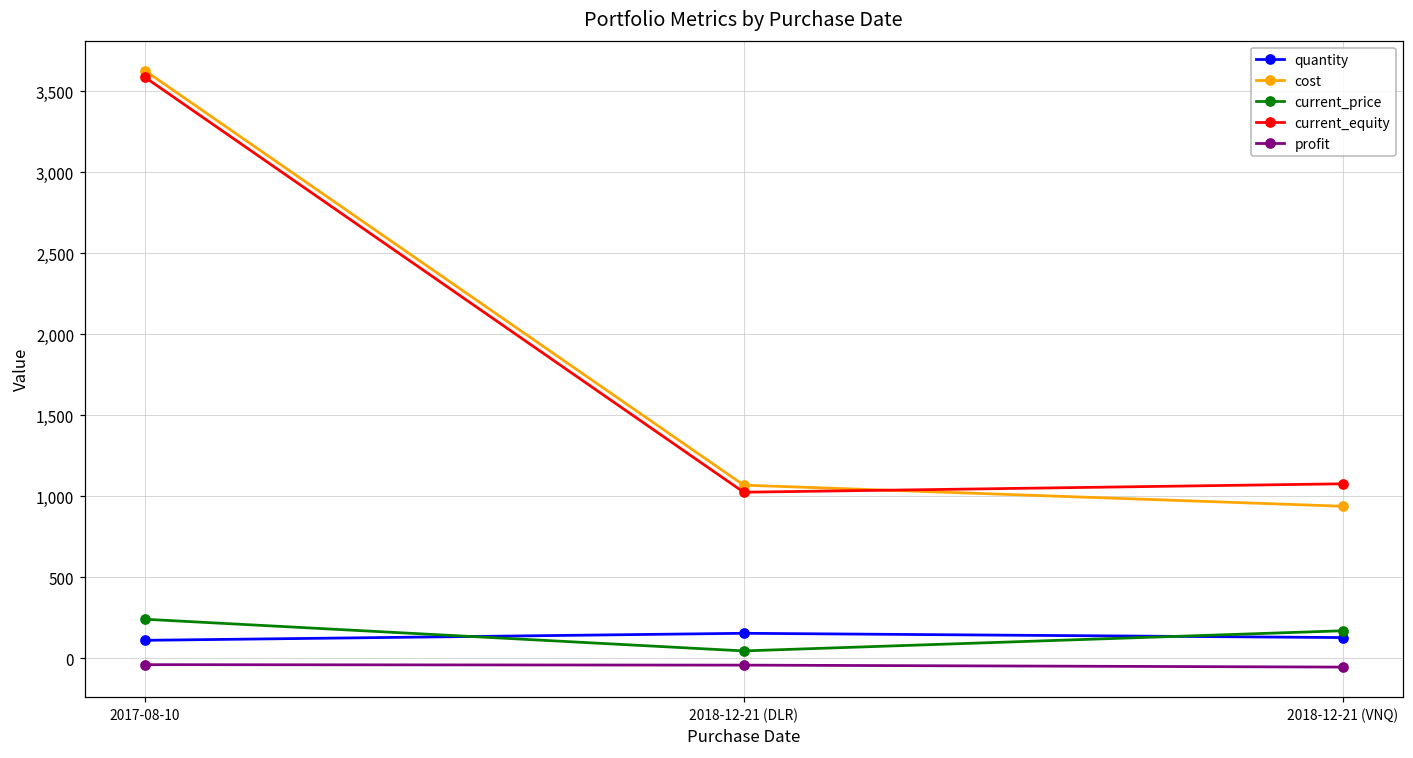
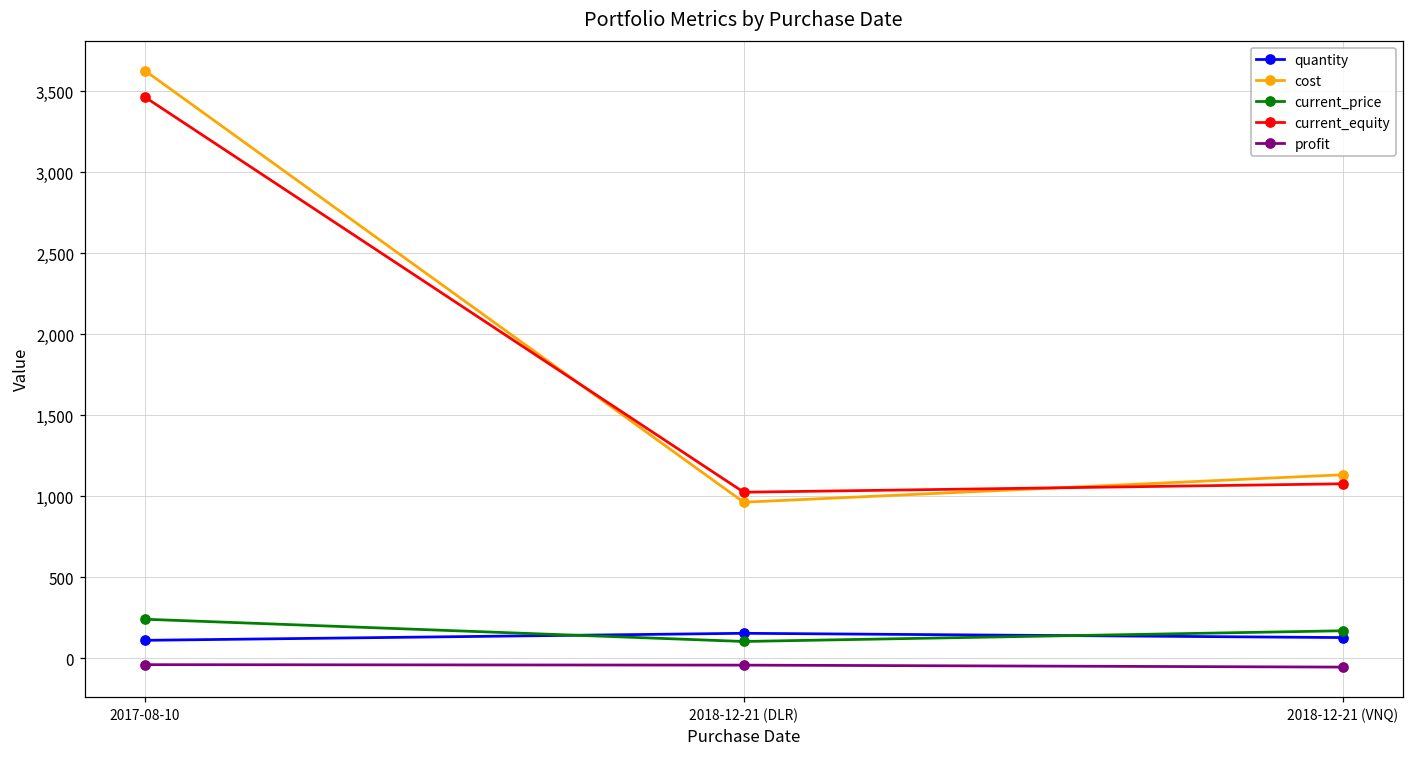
  {
    "quantity": {
      "2017-08-10": "110",
      "2018-12-21 (DLR)": "150",
      "2018-12-21 (VNQ)": "130"
    },
    "cost": {
      "2017-08-10": "3,630",
-     "2018-12-21 (DLR)": "1,070",
-     "2018-12-21 (VNQ)": "940"
+     "2018-12-21 (DLR)": "960",
+     "2018-12-21 (VNQ)": "1,130"
    },
    "current_price": {
      "2017-08-10": "240",
-     "2018-12-21 (DLR)": "40",
+     "2018-12-21 (DLR)": "100",
      "2018-12-21 (VNQ)": "170"
    },
    "current_equity": {
-     "2017-08-10": "3,590",
+     "2017-08-10": "3,460",
      "2018-12-21 (DLR)": "1,020",
      "2018-12-21 (VNQ)": "1,080"
    },
    "profit": {
      "2017-08-10": "-40",
      "2018-12-21 (DLR)": "-40",
      "2018-12-21 (VNQ)": "-60"
    }
  }
